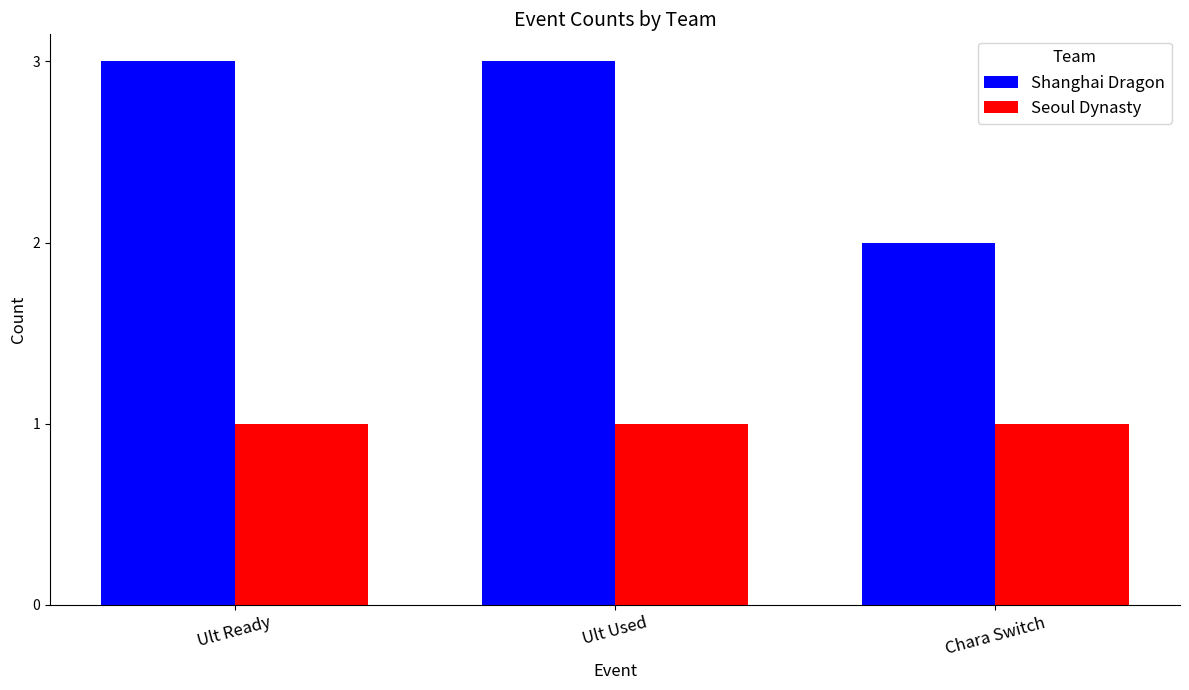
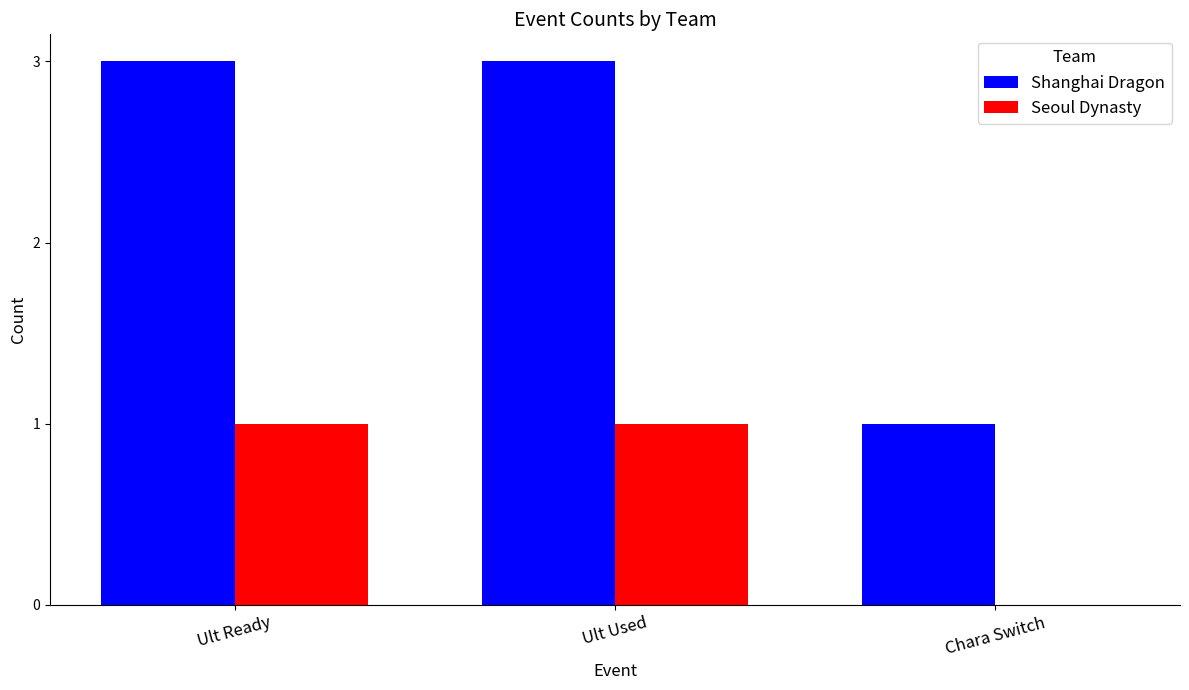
  {
    "Shanghai Dragon": {
      "Ult Ready": 3,
      "Ult Used": 3,
-     "Chara Switch": 2
+     "Chara Switch": 1
    },
    "Seoul Dynasty": {
      "Ult Ready": 1,
      "Ult Used": 1,
-     "Chara Switch": 1
+     "Chara Switch": 0
    }
  }
